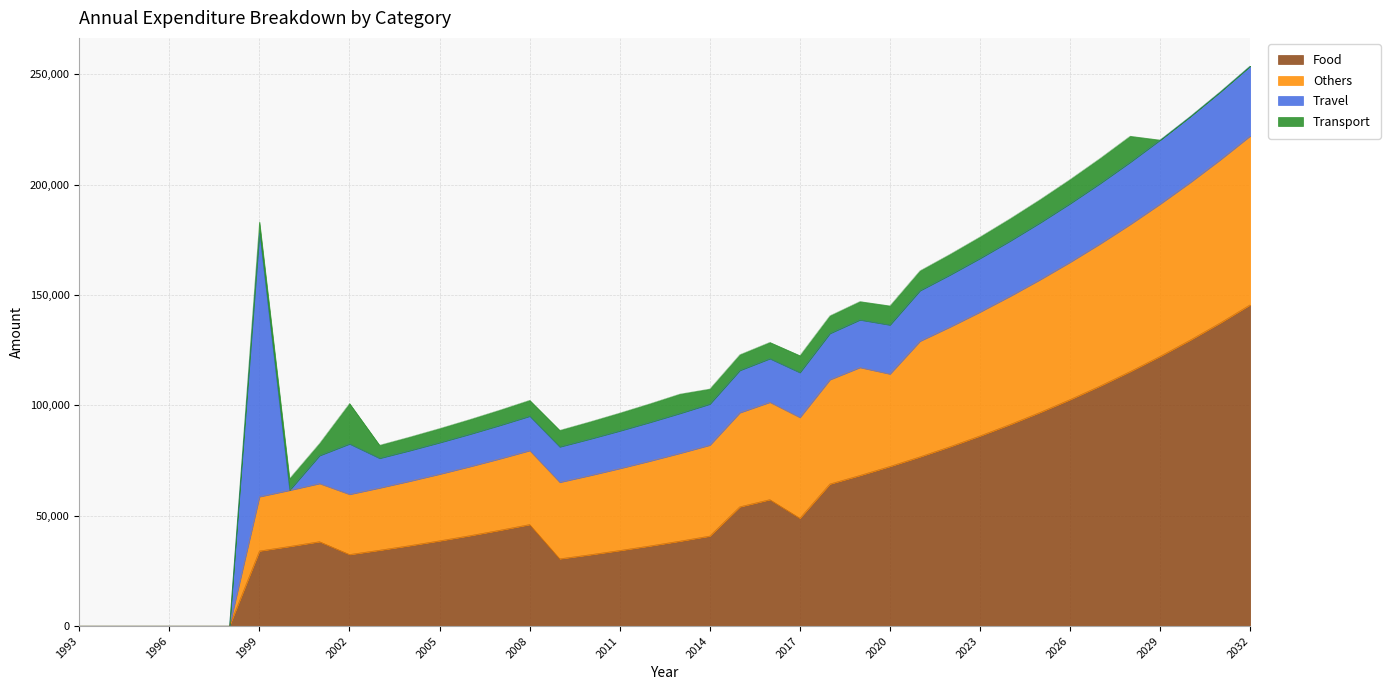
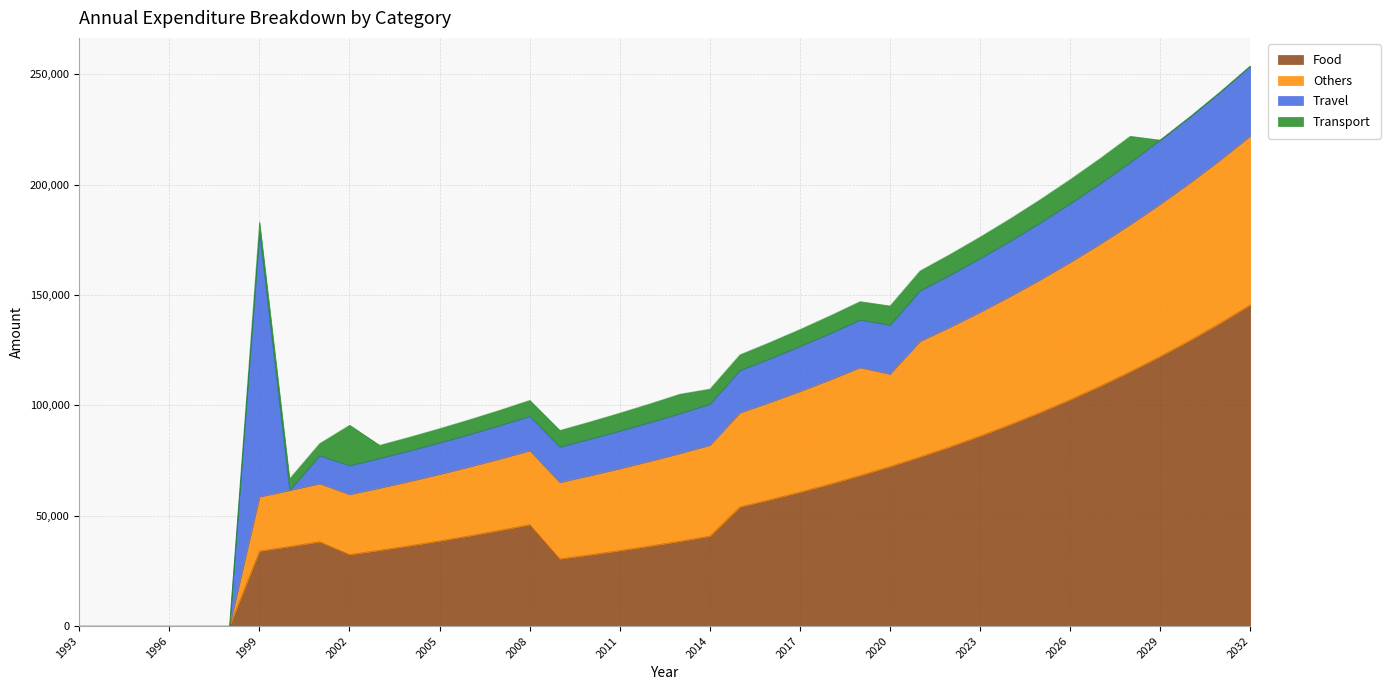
  {
    "Food": {
      "1999": "34,000",
      "2002": "32,000",
      "2005": "39,000",
      "2008": "46,000",
      "2011": "34,000",
      "2014": "41,000",
-     "2017": "49,000",
+     "2017": "61,000",
      "2020": "72,000",
      "2023": "86,000",
      "2026": "103,000",
      "2029": "122,000",
      "2032": "146,000"
    },
    "Others": {
      "1999": "25,000",
      "2002": "27,000",
      "2005": "30,000",
      "2008": "34,000",
      "2011": "37,000",
      "2014": "41,000",
      "2017": "46,000",
      "2020": "42,000",
      "2023": "56,000",
      "2026": "62,000",
      "2029": "69,000",
      "2032": "77,000"
    },
    "Travel": {
      "1999": "119,000",
-     "2002": "23,000",
+     "2002": "13,000",
      "2005": "14,000",
      "2008": "16,000",
      "2011": "17,000",
      "2014": "19,000",
      "2017": "20,000",
      "2020": "22,000",
      "2023": "24,000",
      "2026": "27,000"
    },
    "Transport": {
      "1999": "5,000",
      "2002": "18,000",
      "2005": "6,000",
      "2008": "7,000",
      "2011": "8,000",
      "2014": "7,000",
      "2017": "8,000",
      "2020": "9,000",
      "2023": "10,000",
      "2026": "11,000"
    }
  }
